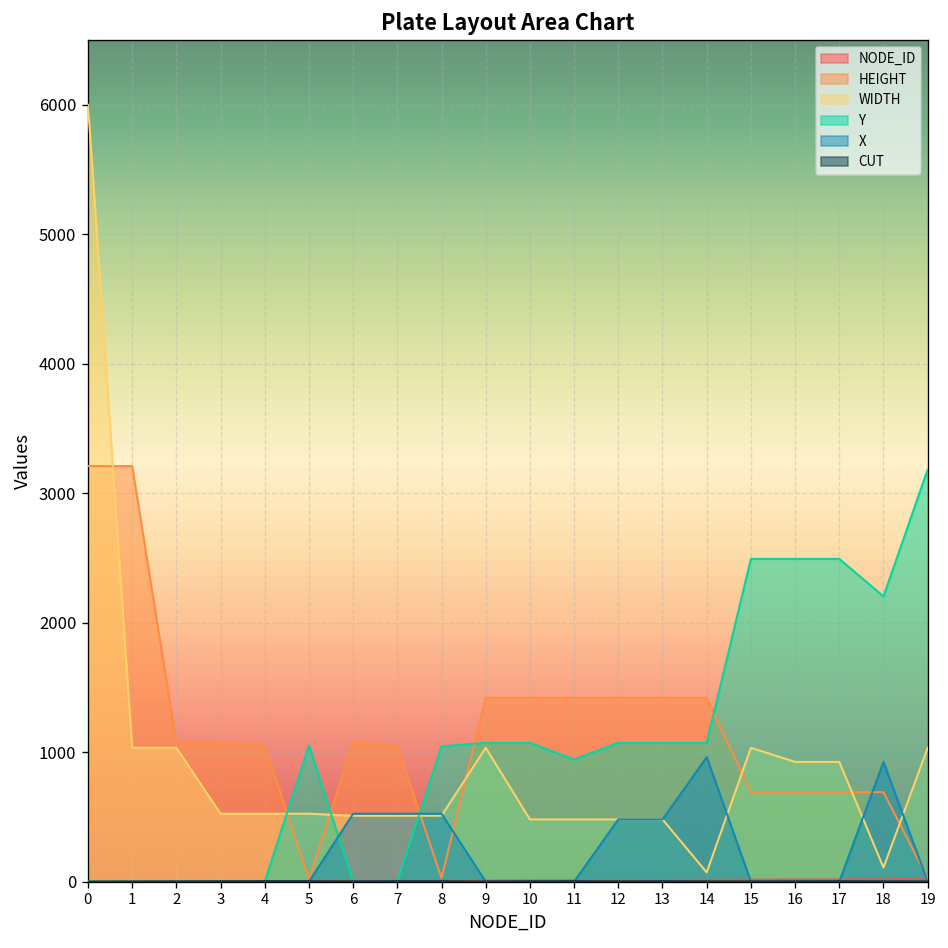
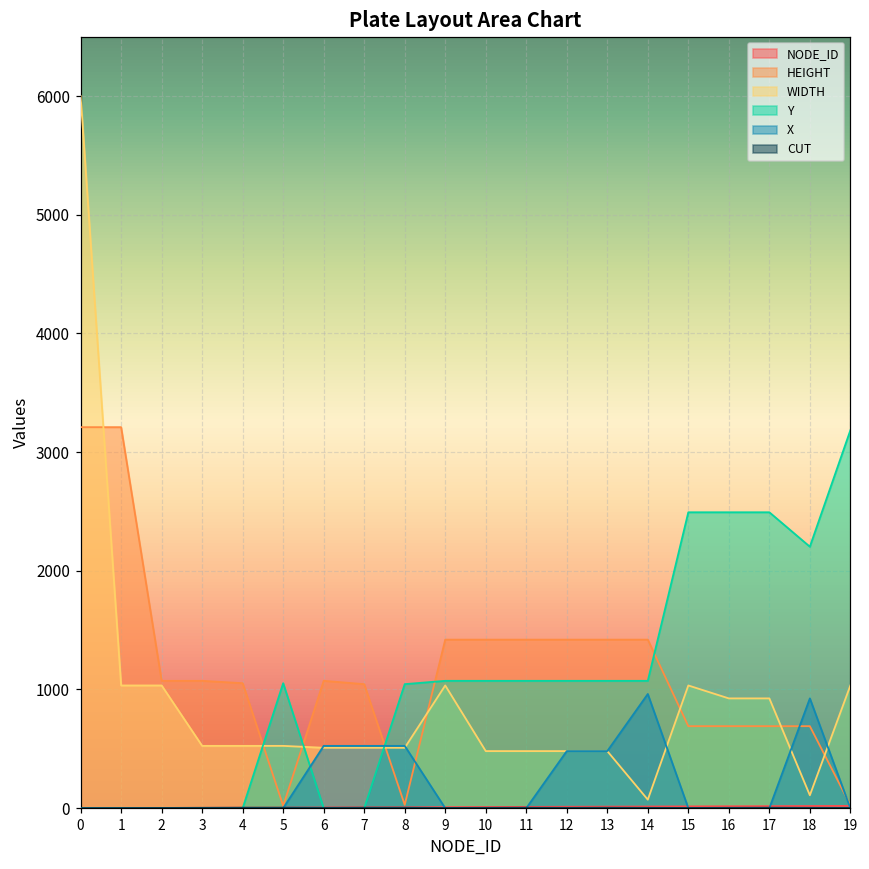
  {
    "Y": {
      "5": 1050,
      "8": 1050,
      "9": 1070,
      "10": 1070,
-     "11": 940,
+     "11": 1070,
      "12": 1070,
      "13": 1070,
      "14": 1070,
      "15": 2490,
      "16": 2490,
      "17": 2490,
      "18": 2200,
      "19": 3180
    },
    "X": {
      "14": 960,
      "18": 930
    }
  }
